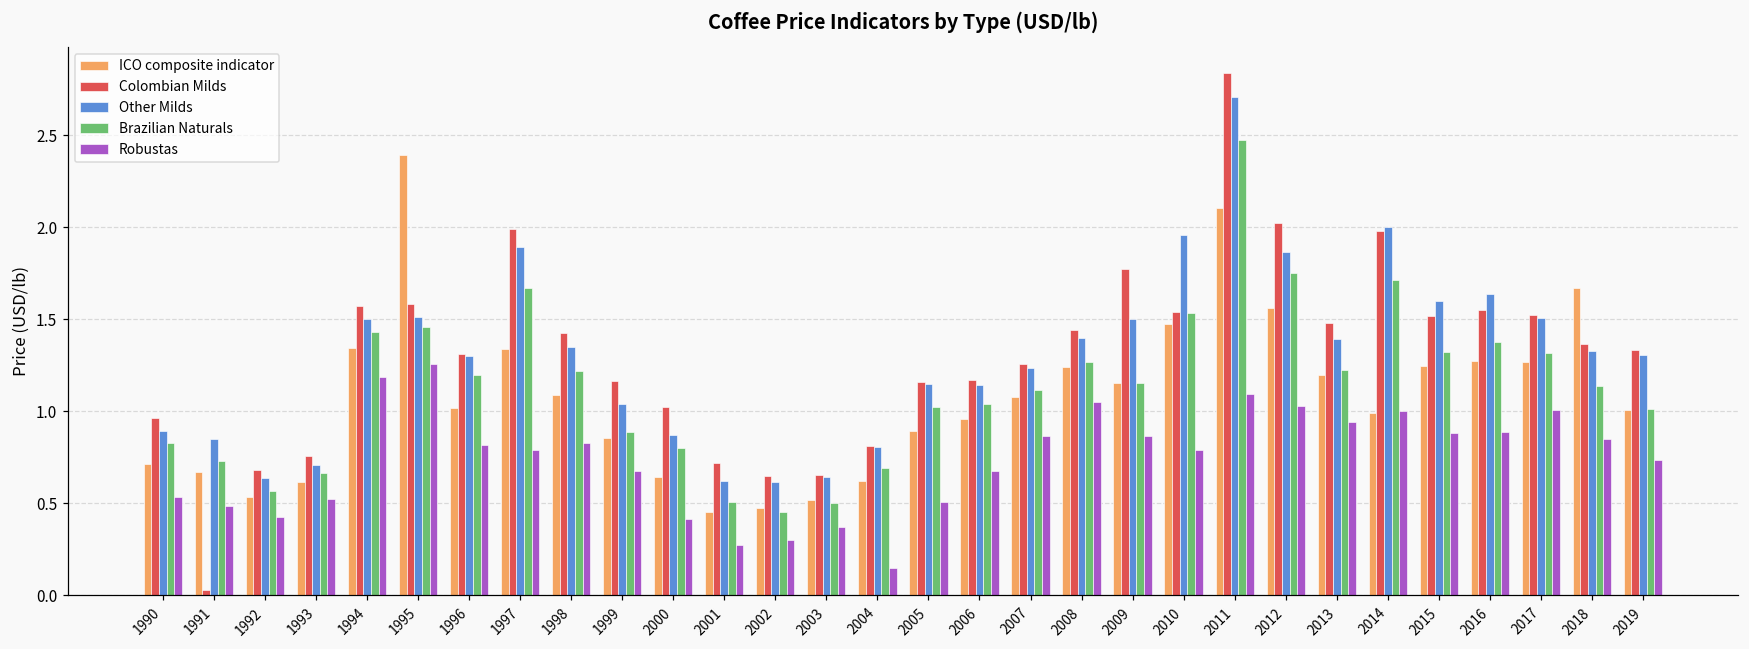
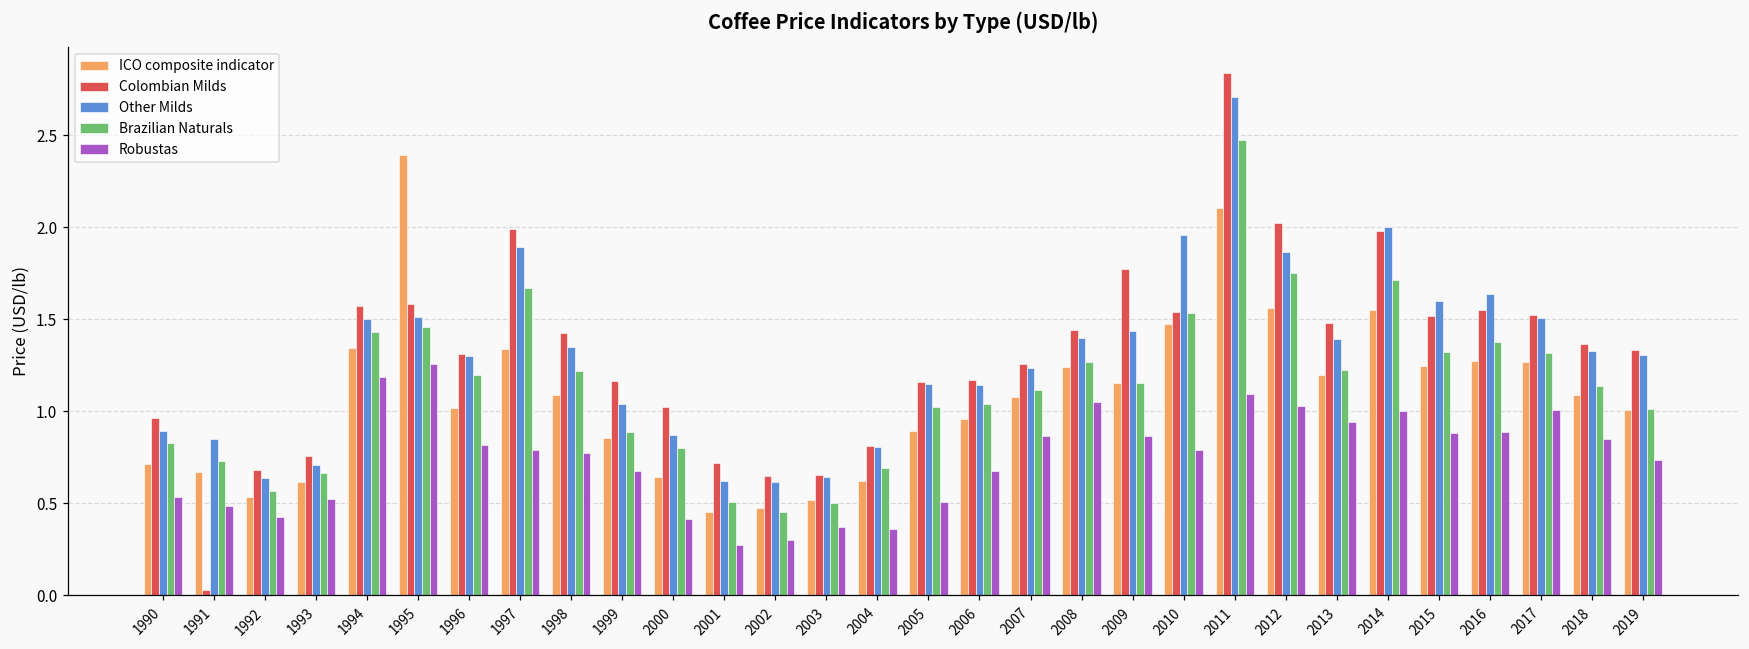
  {
    "ICO composite indicator": {
      "1990": 0.72,
      "1991": 0.67,
      "1992": 0.53,
      "1993": 0.62,
      "1994": 1.34,
      "1995": 2.39,
      "1996": 1.02,
      "1997": 1.34,
      "1998": 1.09,
      "1999": 0.86,
      "2000": 0.64,
      "2001": 0.46,
      "2002": 0.48,
      "2003": 0.52,
      "2004": 0.62,
      "2005": 0.89,
      "2006": 0.96,
      "2007": 1.08,
      "2008": 1.24,
      "2009": 1.16,
      "2010": 1.47,
      "2011": 2.10,
      "2012": 1.56,
      "2013": 1.20,
-     "2014": 0.99,
+     "2014": 1.55,
      "2015": 1.25,
      "2016": 1.27,
      "2017": 1.27,
-     "2018": 1.67,
+     "2018": 1.09,
      "2019": 1.01
    },
    "Colombian Milds": {
      "1990": 0.97,
      "1991": 0.03,
      "1992": 0.68,
      "1993": 0.76,
      "1994": 1.57,
      "1995": 1.58,
      "1996": 1.31,
      "1997": 1.99,
      "1998": 1.43,
      "1999": 1.16,
      "2000": 1.03,
      "2001": 0.72,
      "2002": 0.65,
      "2003": 0.65,
      "2004": 0.81,
      "2005": 1.16,
      "2006": 1.17,
      "2007": 1.26,
      "2008": 1.44,
      "2009": 1.77,
      "2010": 1.54,
      "2011": 2.84,
      "2012": 2.02,
      "2013": 1.48,
      "2014": 1.98,
      "2015": 1.52,
      "2016": 1.55,
      "2017": 1.52,
      "2018": 1.37,
      "2019": 1.34
    },
    "Other Milds": {
      "1990": 0.89,
      "1991": 0.85,
      "1992": 0.64,
      "1993": 0.71,
      "1994": 1.50,
      "1995": 1.51,
      "1996": 1.30,
      "1997": 1.89,
      "1998": 1.35,
      "1999": 1.04,
      "2000": 0.87,
      "2001": 0.62,
      "2002": 0.62,
      "2003": 0.64,
      "2004": 0.80,
      "2005": 1.15,
      "2006": 1.14,
      "2007": 1.24,
      "2008": 1.40,
-     "2009": 1.50,
+     "2009": 1.44,
      "2010": 1.96,
      "2011": 2.71,
      "2012": 1.86,
      "2013": 1.40,
      "2014": 2.00,
      "2015": 1.60,
      "2016": 1.64,
      "2017": 1.51,
      "2018": 1.33,
      "2019": 1.31
    },
    "Brazilian Naturals": {
      "1990": 0.83,
      "1991": 0.73,
      "1992": 0.56,
      "1993": 0.67,
      "1994": 1.43,
      "1995": 1.46,
      "1996": 1.20,
      "1997": 1.67,
      "1998": 1.22,
      "1999": 0.89,
      "2000": 0.80,
      "2001": 0.51,
      "2002": 0.45,
      "2003": 0.50,
      "2004": 0.69,
      "2005": 1.02,
      "2006": 1.04,
      "2007": 1.12,
      "2008": 1.27,
      "2009": 1.15,
      "2010": 1.54,
      "2011": 2.48,
      "2012": 1.75,
      "2013": 1.22,
      "2014": 1.72,
      "2015": 1.32,
      "2016": 1.38,
      "2017": 1.32,
      "2018": 1.14,
      "2019": 1.02
    },
    "Robustas": {
      "1990": 0.54,
      "1991": 0.49,
      "1992": 0.43,
      "1993": 0.53,
      "1994": 1.19,
      "1995": 1.26,
      "1996": 0.82,
      "1997": 0.79,
-     "1998": 0.83,
+     "1998": 0.77,
      "1999": 0.68,
      "2000": 0.41,
      "2001": 0.28,
      "2002": 0.30,
      "2003": 0.37,
-     "2004": 0.15,
+     "2004": 0.36,
      "2005": 0.51,
      "2006": 0.68,
      "2007": 0.87,
      "2008": 1.05,
      "2009": 0.87,
      "2010": 0.79,
      "2011": 1.09,
      "2012": 1.03,
      "2013": 0.94,
      "2014": 1.00,
      "2015": 0.88,
      "2016": 0.89,
      "2017": 1.01,
      "2018": 0.85,
      "2019": 0.74
    }
  }
